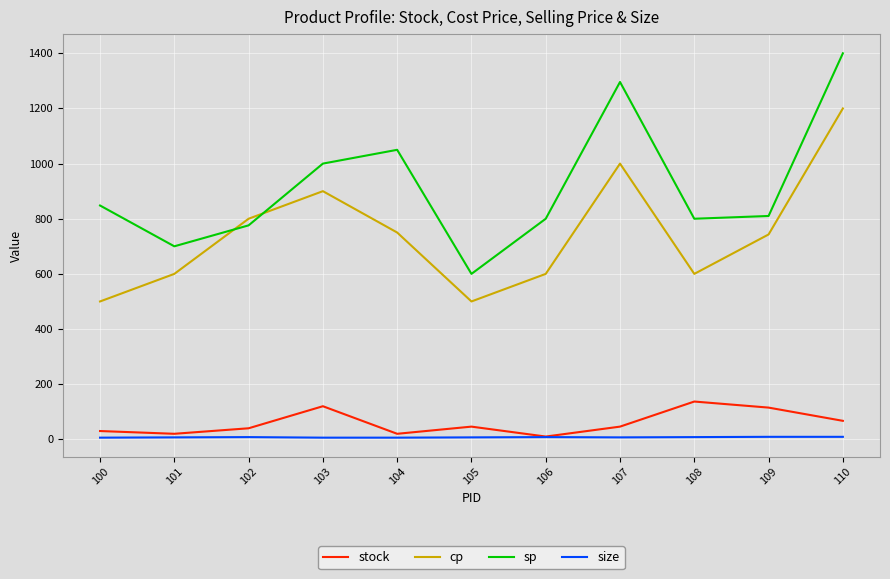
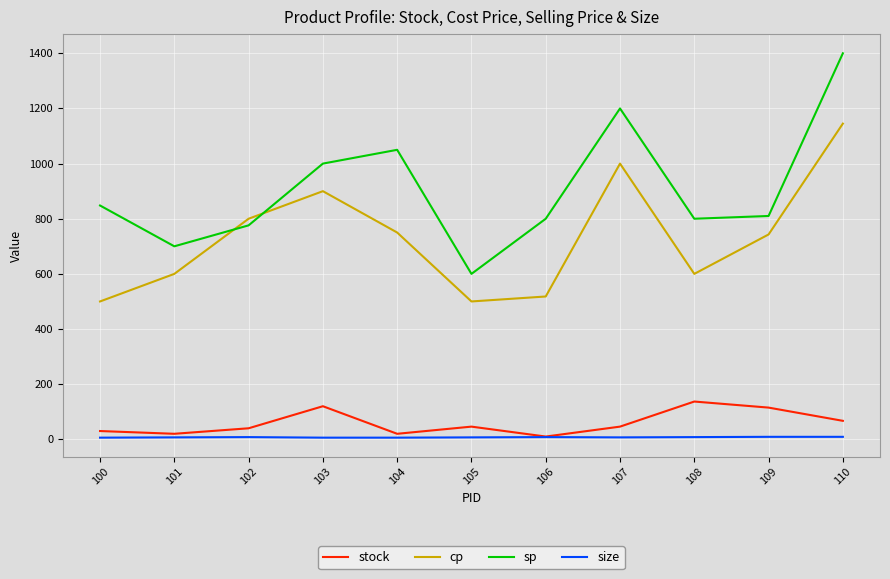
  {
    "stock": {
      "100": 30,
      "101": 20,
      "102": 40,
      "103": 120,
      "104": 20,
      "105": 50,
      "107": 50,
      "108": 140,
      "109": 120,
      "110": 70
    },
    "cp": {
      "100": 500,
      "101": 600,
      "102": 800,
      "103": 900,
      "104": 750,
      "105": 500,
-     "106": 600,
+     "106": 520,
      "107": 1000,
      "108": 600,
      "109": 740,
-     "110": 1200
+     "110": 1150
    },
    "sp": {
      "100": 850,
      "101": 700,
      "102": 780,
      "103": 1000,
      "104": 1050,
      "105": 600,
      "106": 800,
-     "107": 1300,
+     "107": 1200,
      "108": 800,
      "109": 810,
      "110": 1400
    },
    "size": {
      "100": 10,
      "101": 10,
      "102": 10,
      "103": 10,
      "104": 10,
      "105": 10,
      "107": 10,
      "108": 10,
      "109": 10,
      "110": 10
    }
  }
